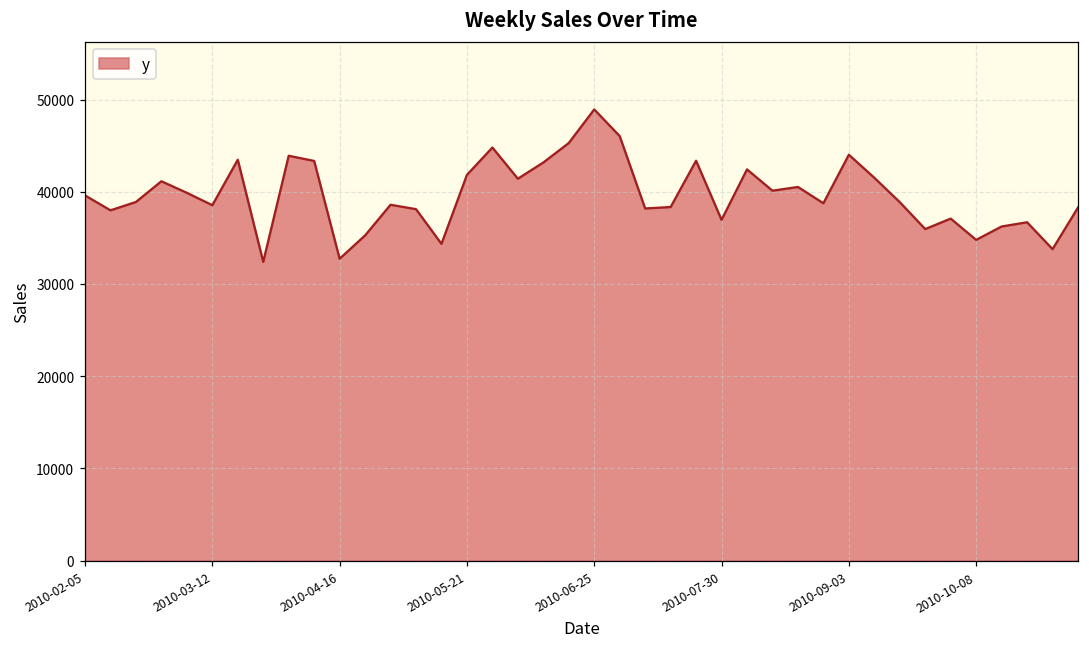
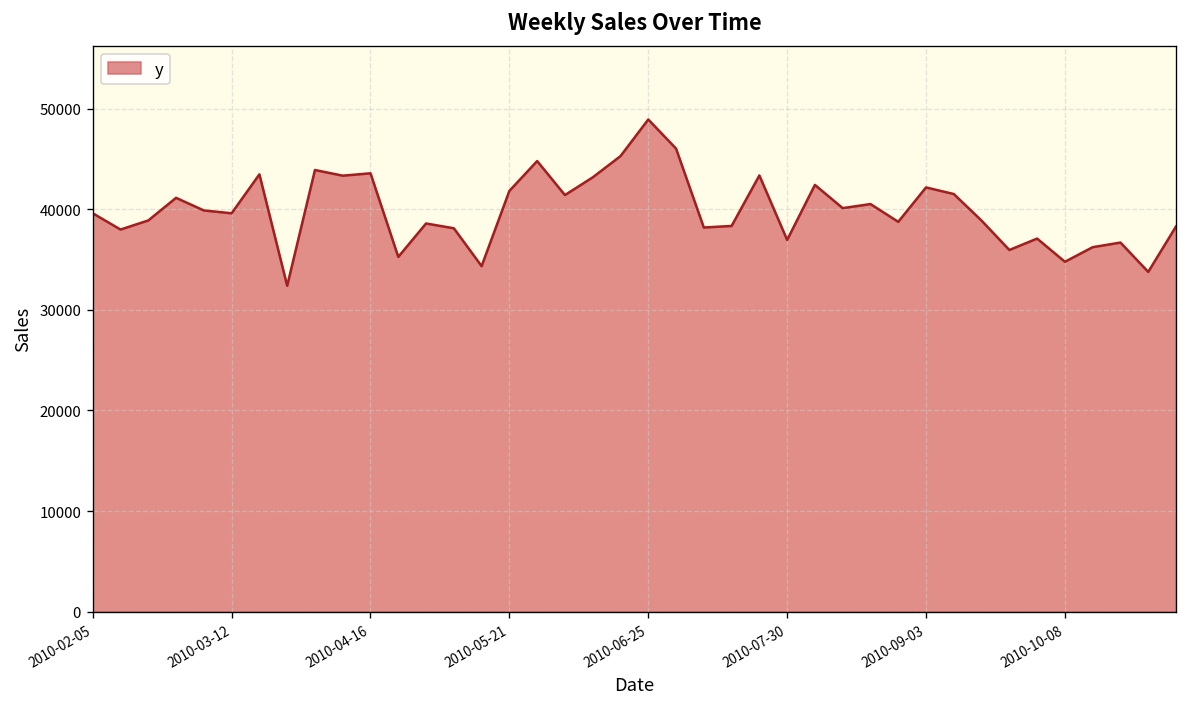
  {
    "2010-02-05": 40000,
-   "2010-03-12": 39000,
-   "2010-04-16": 33000,
+   "2010-03-12": 40000,
+   "2010-04-16": 44000,
    "2010-05-21": 42000,
    "2010-06-25": 49000,
    "2010-07-30": 37000,
-   "2010-09-03": 44000,
+   "2010-09-03": 42000,
    "2010-10-08": 35000
  }
